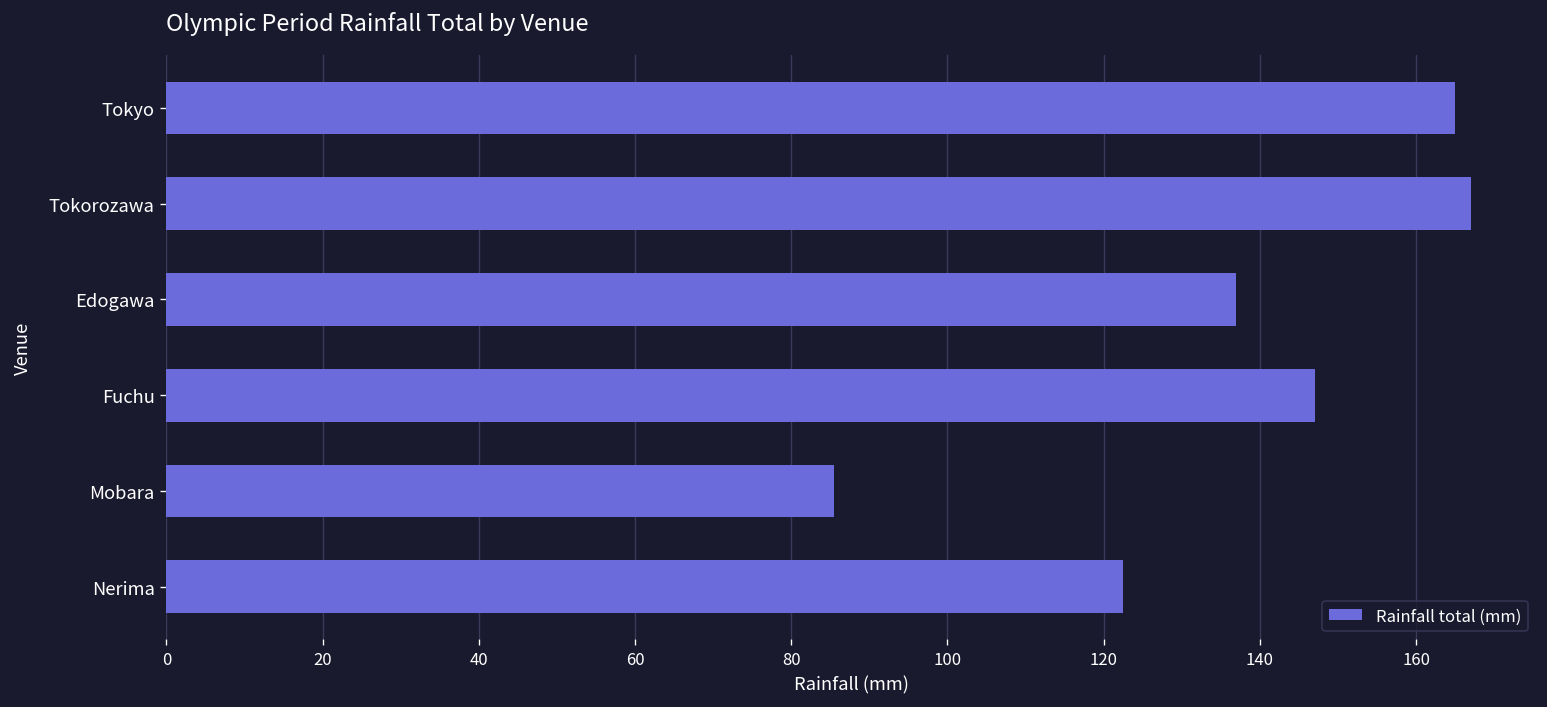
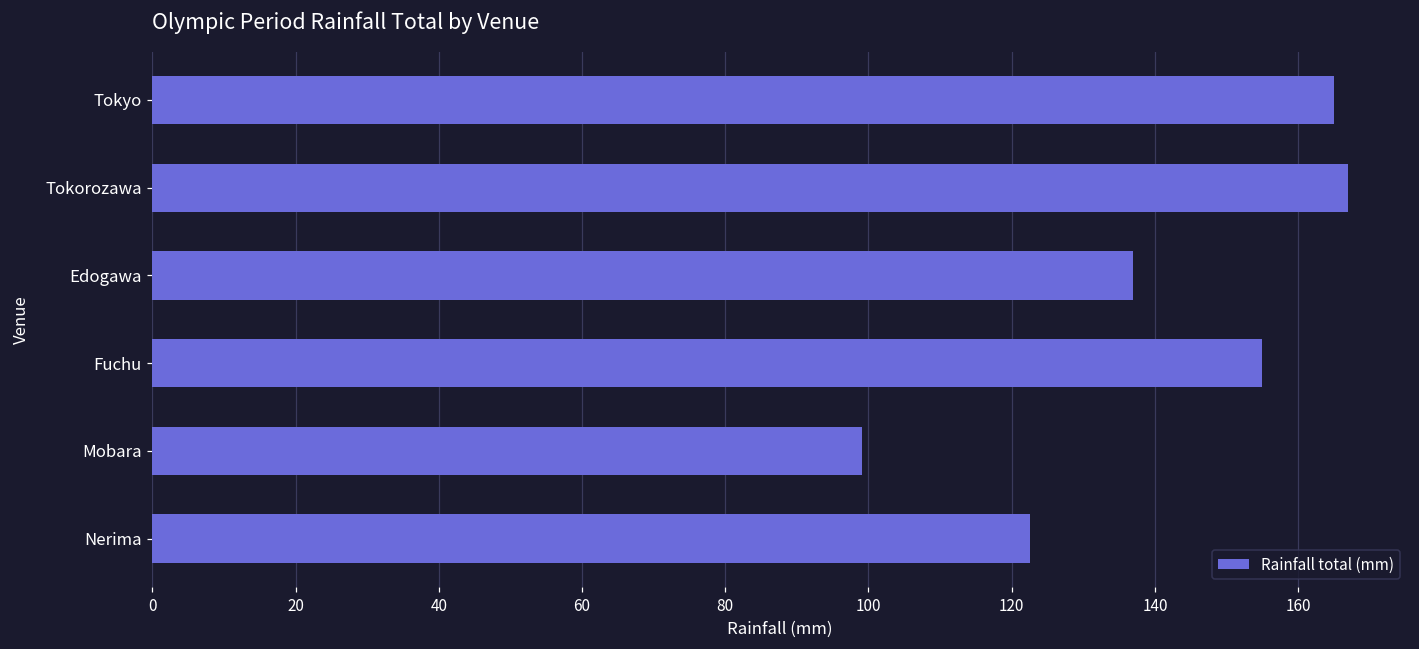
  {
    "Tokyo": 165,
    "Tokorozawa": 167,
    "Edogawa": 137,
-   "Fuchu": 147,
-   "Mobara": 86,
+   "Fuchu": 155,
+   "Mobara": 99,
    "Nerima": 123
  }
